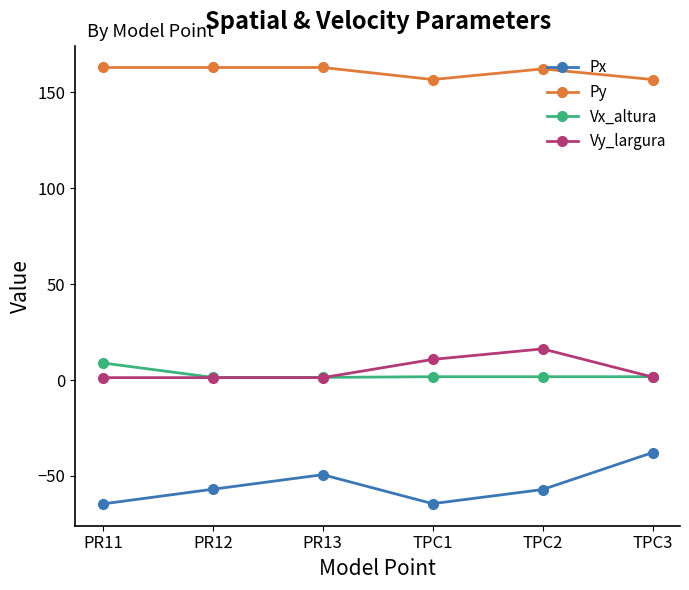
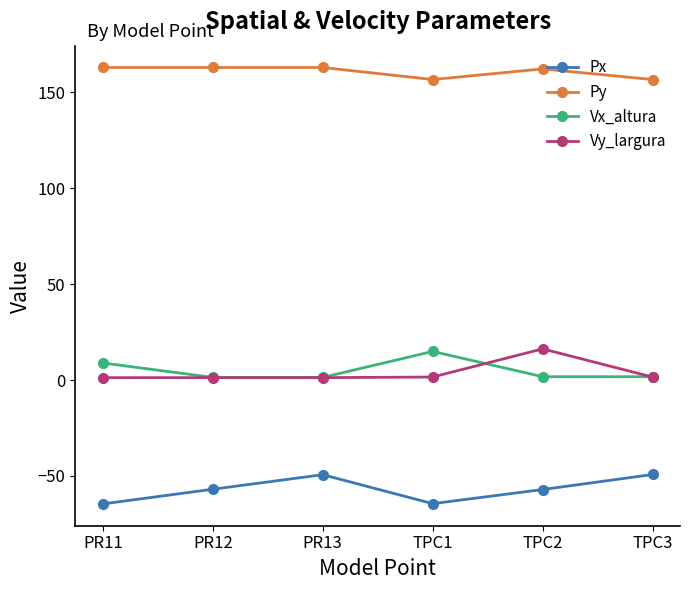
  {
    "Px": {
      "PR11": -65,
      "PR12": -57,
      "PR13": -49,
      "TPC1": -64,
      "TPC2": -57,
-     "TPC3": -38
+     "TPC3": -49
    },
    "Py": {
      "PR11": 163,
      "PR12": 163,
      "PR13": 163,
      "TPC1": 157,
      "TPC2": 162,
      "TPC3": 157
    },
    "Vx_altura": {
      "PR11": 9,
-     "TPC1": 2,
+     "TPC1": 15,
      "TPC2": 2
    },
    "Vy_largura": {
      "PR11": 1,
-     "TPC1": 11,
+     "TPC1": 2,
      "TPC2": 16
    }
  }
